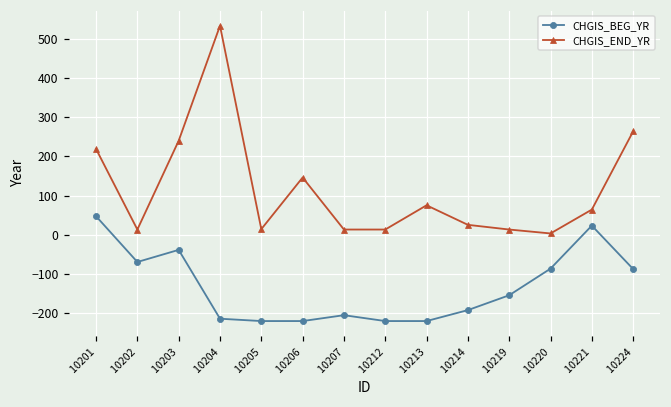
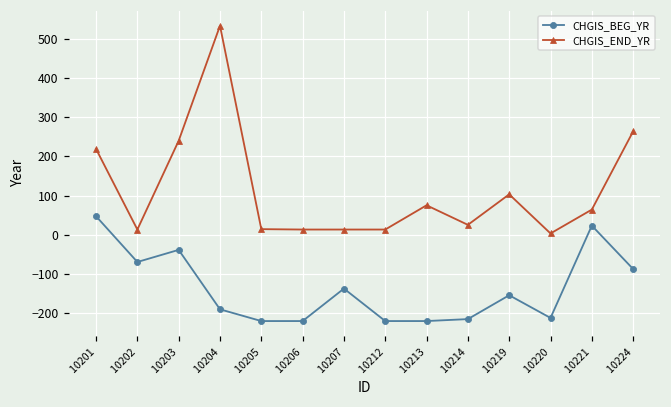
  {
    "CHGIS_BEG_YR": {
      "10201": 50,
      "10202": -70,
      "10203": -40,
-     "10204": -220,
+     "10204": -190,
      "10205": -220,
      "10206": -220,
-     "10207": -210,
+     "10207": -140,
      "10212": -220,
      "10213": -220,
-     "10214": -190,
+     "10214": -220,
      "10219": -160,
-     "10220": -90,
+     "10220": -210,
      "10221": 20,
      "10224": -90
    },
    "CHGIS_END_YR": {
      "10201": 220,
      "10202": 10,
      "10203": 240,
      "10204": 530,
      "10205": 10,
-     "10206": 150,
+     "10206": 10,
      "10207": 10,
      "10212": 10,
      "10213": 80,
      "10214": 30,
-     "10219": 10,
+     "10219": 100,
      "10220": 0,
      "10221": 60,
      "10224": 260
    }
  }
